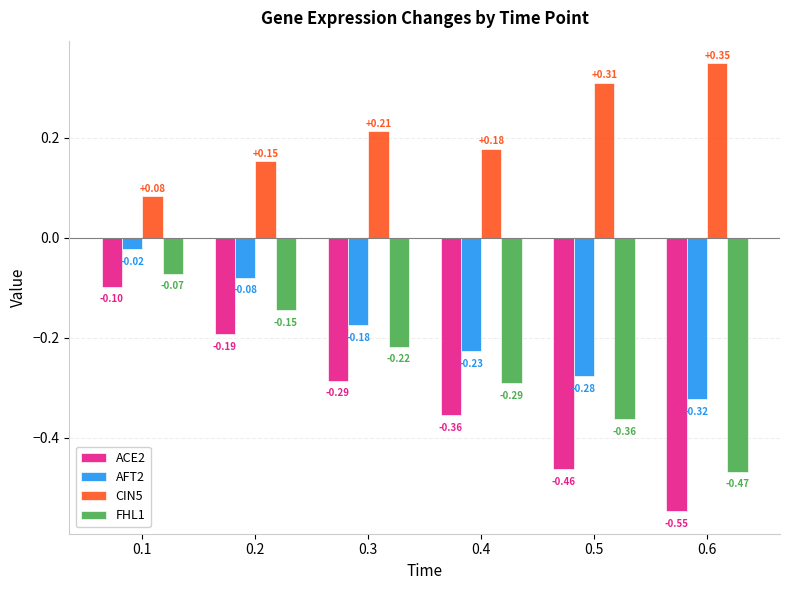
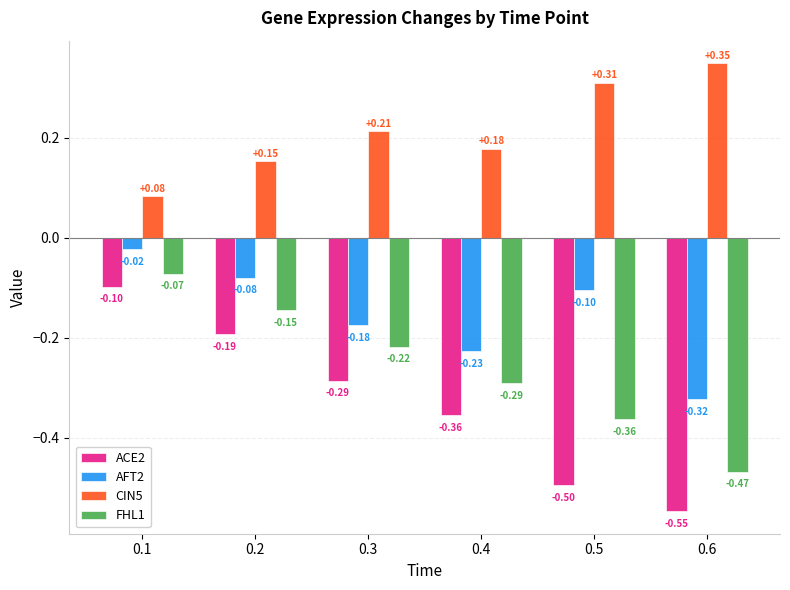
  {
    "ACE2": {
      "0.1": "-0.10",
      "0.2": "-0.19",
      "0.3": "-0.29",
      "0.4": "-0.36",
-     "0.5": "-0.46",
+     "0.5": "-0.50",
      "0.6": "-0.55"
    },
    "AFT2": {
      "0.1": "-0.02",
      "0.2": "-0.08",
      "0.3": "-0.18",
      "0.4": "-0.23",
-     "0.5": "-0.28",
+     "0.5": "-0.10",
      "0.6": "-0.32"
    },
    "CIN5": {
      "0.1": "+0.08",
      "0.2": "+0.15",
      "0.3": "+0.21",
      "0.4": "+0.18",
      "0.5": "+0.31",
      "0.6": "+0.35"
    },
    "FHL1": {
      "0.1": "-0.07",
      "0.2": "-0.15",
      "0.3": "-0.22",
      "0.4": "-0.29",
      "0.5": "-0.36",
      "0.6": "-0.47"
    }
  }
